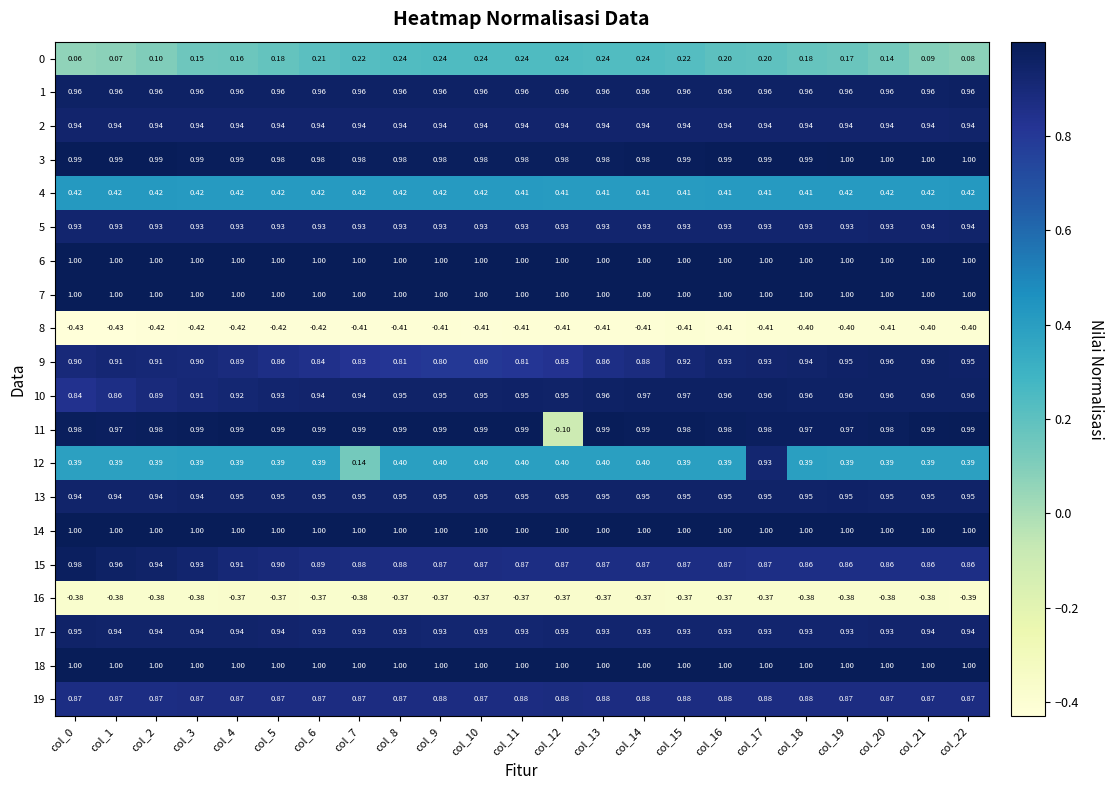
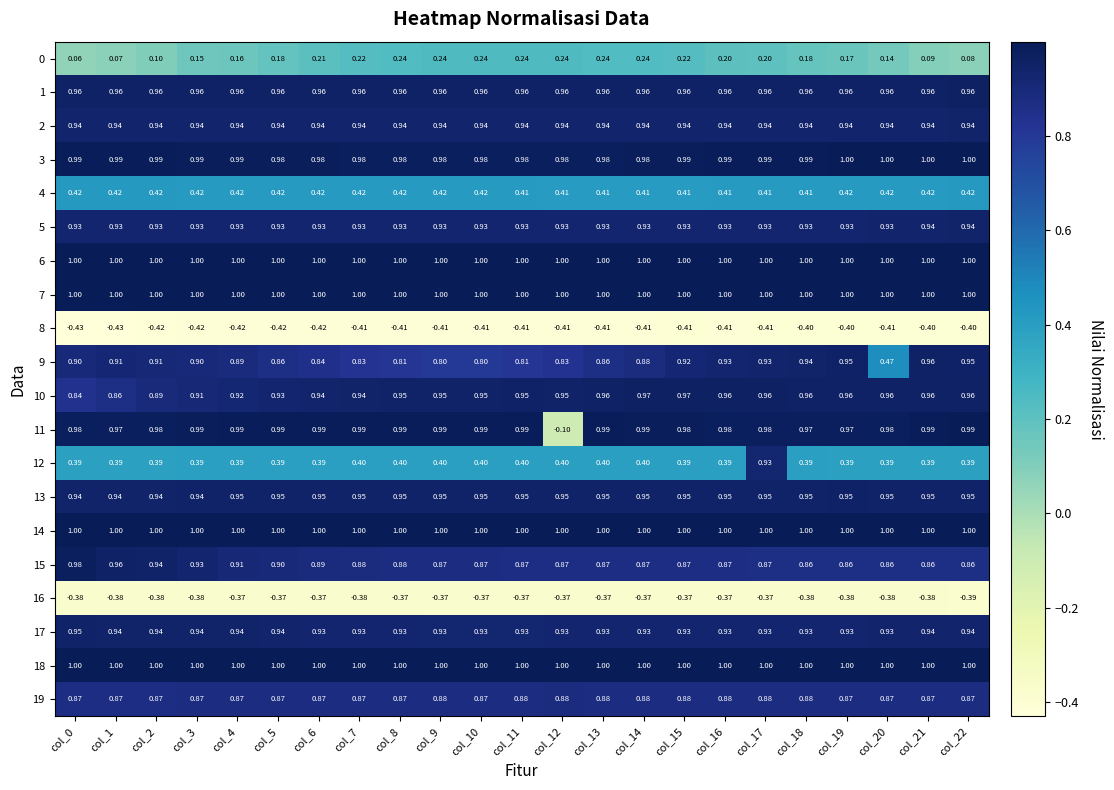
  {
    "9": {
      "col_0": 0.90,
      "col_1": 0.91,
      "col_2": 0.91,
      "col_3": 0.90,
      "col_4": 0.89,
      "col_5": 0.86,
      "col_6": 0.84,
      "col_7": 0.83,
      "col_8": 0.81,
      "col_9": 0.80,
      "col_10": 0.80,
      "col_11": 0.81,
      "col_12": 0.83,
      "col_13": 0.86,
      "col_14": 0.88,
      "col_15": 0.92,
      "col_16": 0.93,
      "col_17": 0.93,
      "col_18": 0.94,
      "col_19": 0.95,
-     "col_20": 0.96,
+     "col_20": 0.47,
      "col_21": 0.96,
      "col_22": 0.95
    },
    "12": {
      "col_0": 0.39,
      "col_1": 0.39,
      "col_2": 0.39,
      "col_3": 0.39,
      "col_4": 0.39,
      "col_5": 0.39,
      "col_6": 0.39,
-     "col_7": 0.14,
+     "col_7": 0.40,
      "col_8": 0.40,
      "col_9": 0.40,
      "col_10": 0.40,
      "col_11": 0.40,
      "col_12": 0.40,
      "col_13": 0.40,
      "col_14": 0.40,
      "col_15": 0.39,
      "col_16": 0.39,
      "col_17": 0.93,
      "col_18": 0.39,
      "col_19": 0.39,
      "col_20": 0.39,
      "col_21": 0.39,
      "col_22": 0.39
    }
  }
